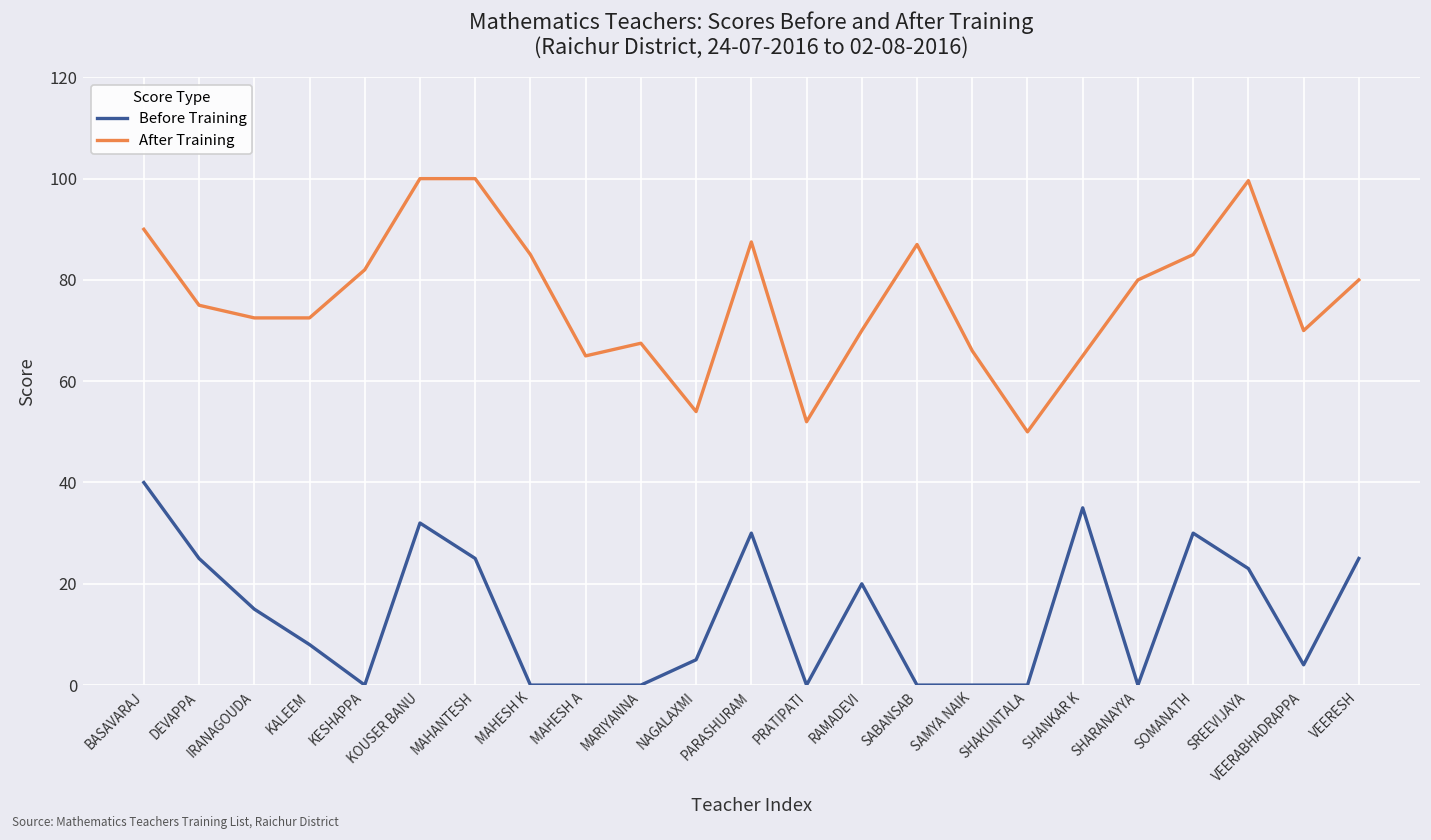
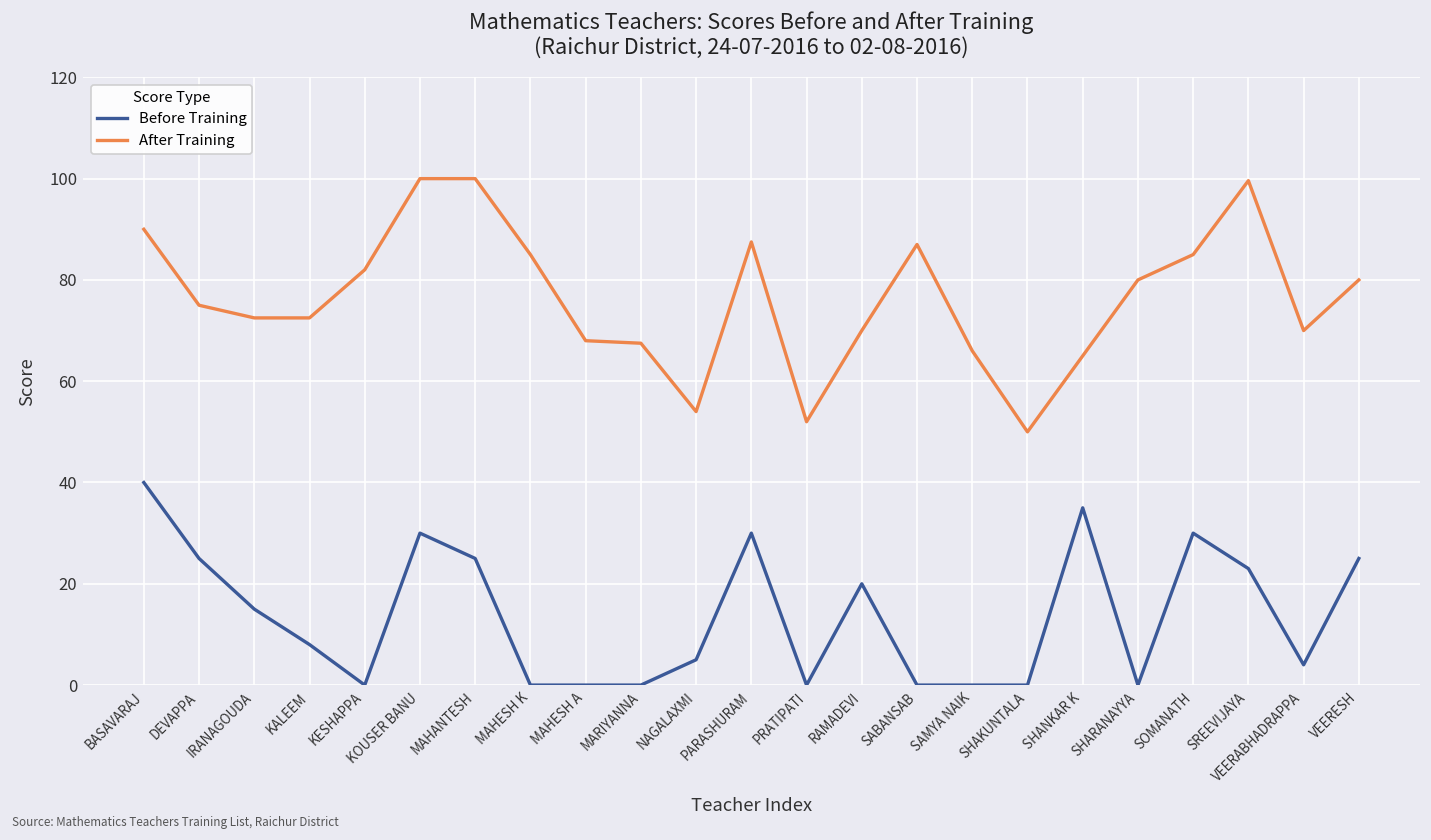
  {
    "Before Training": {
      "BASAVARAJ": 40,
      "DEVAPPA": 25,
      "IRANAGOUDA": 15,
      "KALEEM": 8,
      "KESHAPPA": 0,
-     "KOUSER BANU": 32,
+     "KOUSER BANU": 30,
      "MAHANTESH": 25,
      "MAHESH K": 0,
      "MAHESH A": 0,
      "MARIYANNA": 0,
      "NAGALAXMI": 5,
      "PARASHURAM": 30,
      "PRATIPATI": 0,
      "RAMADEVI": 20,
      "SABANSAB": 0,
      "SAMYA NAIK": 0,
      "SHAKUNTALA": 0,
      "SHANKAR K": 35,
      "SHARANAYYA": 0,
      "SOMANATH": 30,
      "SREEVIJAYA": 23,
      "VEERABHADRAPPA": 4,
      "VEERESH": 25
    },
    "After Training": {
      "BASAVARAJ": 90,
      "DEVAPPA": 75,
      "IRANAGOUDA": 73,
      "KALEEM": 73,
      "KESHAPPA": 82,
      "KOUSER BANU": 100,
      "MAHANTESH": 100,
      "MAHESH K": 85,
-     "MAHESH A": 65,
+     "MAHESH A": 68,
      "MARIYANNA": 68,
      "NAGALAXMI": 54,
      "PARASHURAM": 88,
      "PRATIPATI": 52,
      "RAMADEVI": 70,
      "SABANSAB": 87,
      "SAMYA NAIK": 66,
      "SHAKUNTALA": 50,
      "SHANKAR K": 65,
      "SHARANAYYA": 80,
      "SOMANATH": 85,
      "SREEVIJAYA": 100,
      "VEERABHADRAPPA": 70,
      "VEERESH": 80
    }
  }
